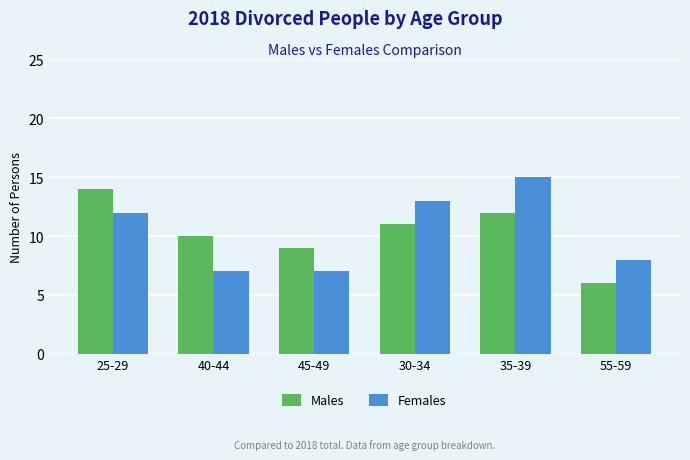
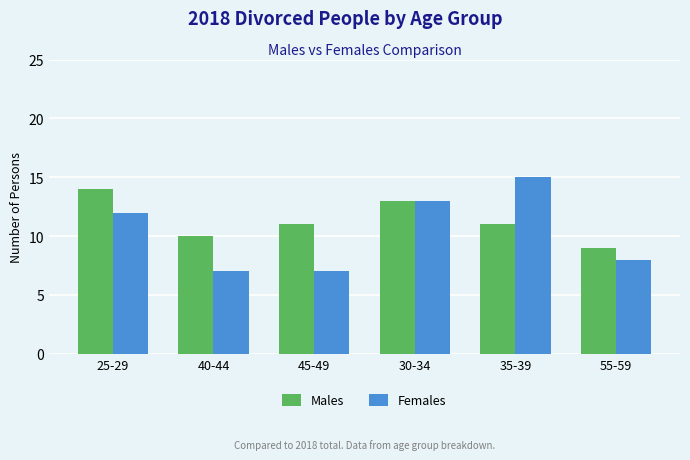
  {
    "Males": {
      "25-29": 14,
      "40-44": 10,
-     "45-49": 9,
-     "30-34": 11,
-     "35-39": 12,
-     "55-59": 6
+     "45-49": 11,
+     "30-34": 13,
+     "35-39": 11,
+     "55-59": 9
    },
    "Females": {
      "25-29": 12,
      "40-44": 7,
      "45-49": 7,
      "30-34": 13,
      "35-39": 15,
      "55-59": 8
    }
  }
